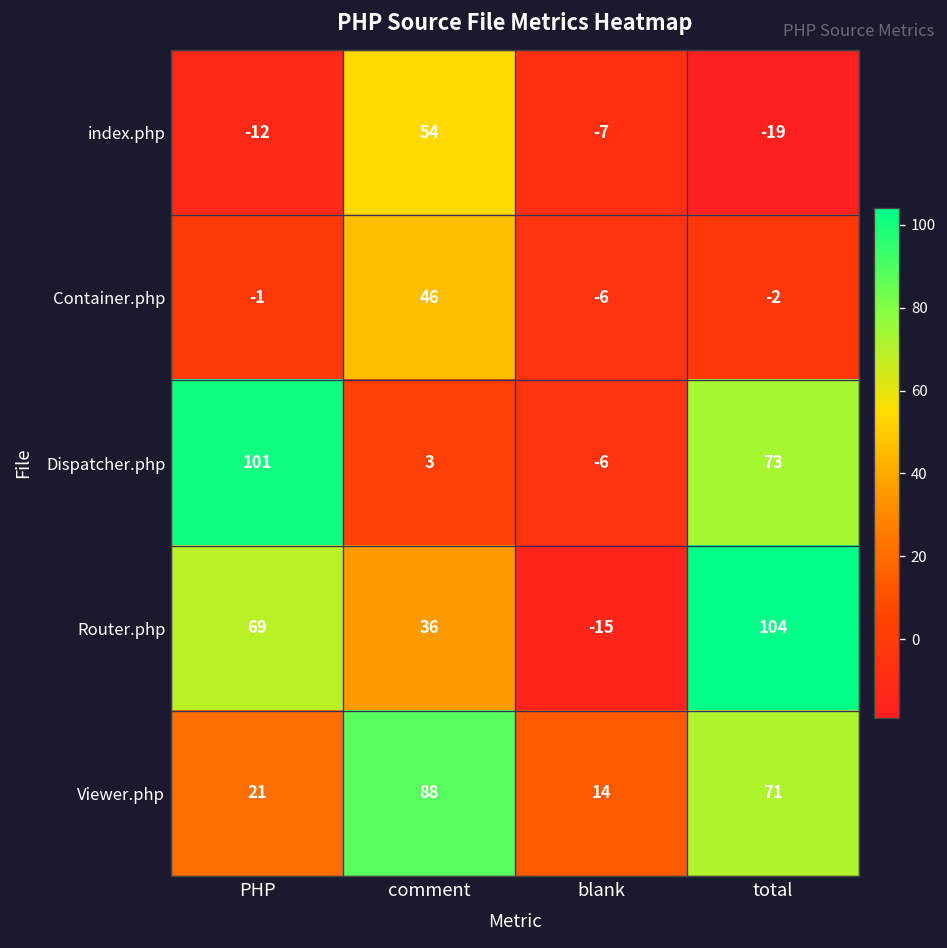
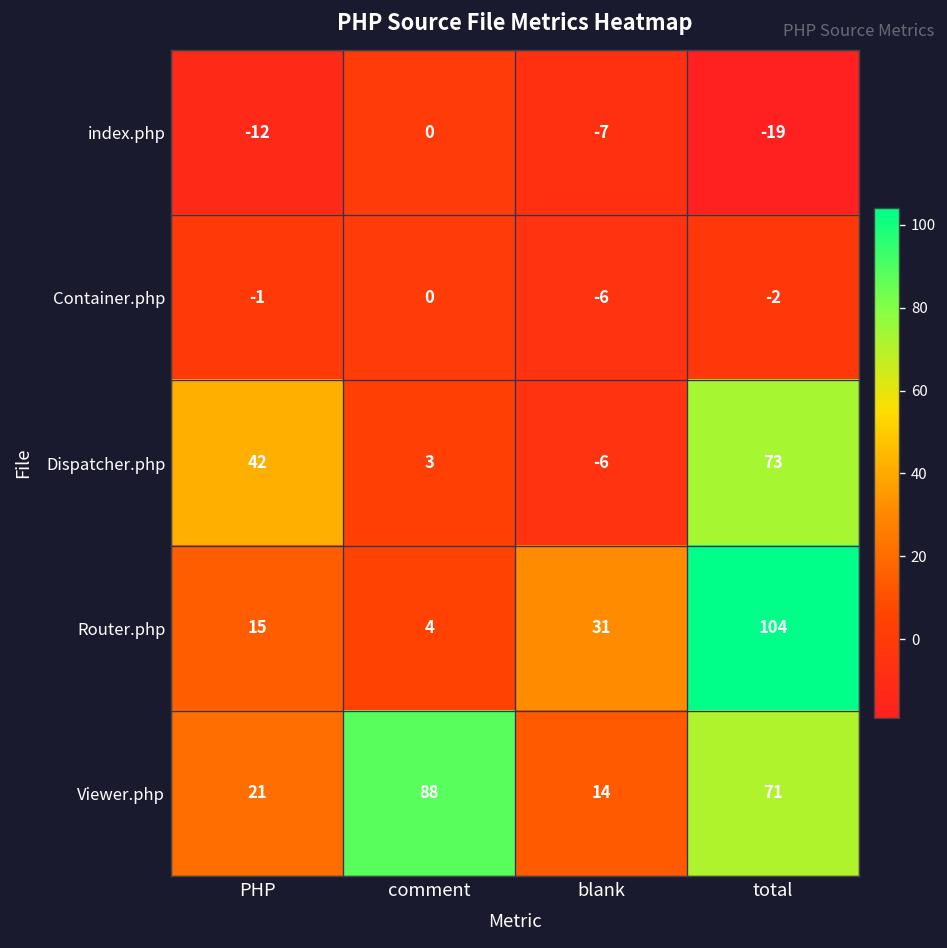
  {
    "index.php": {
      "PHP": -12,
-     "comment": 54,
+     "comment": 0,
      "blank": -7,
      "total": -19
    },
    "Container.php": {
      "PHP": -1,
-     "comment": 46,
+     "comment": 0,
      "blank": -6,
      "total": -2
    },
    "Dispatcher.php": {
-     "PHP": 101,
+     "PHP": 42,
      "comment": 3,
      "blank": -6,
      "total": 73
    },
    "Router.php": {
-     "PHP": 69,
-     "comment": 36,
-     "blank": -15,
+     "PHP": 15,
+     "comment": 4,
+     "blank": 31,
      "total": 104
    },
    "Viewer.php": {
      "PHP": 21,
      "comment": 88,
      "blank": 14,
      "total": 71
    }
  }
